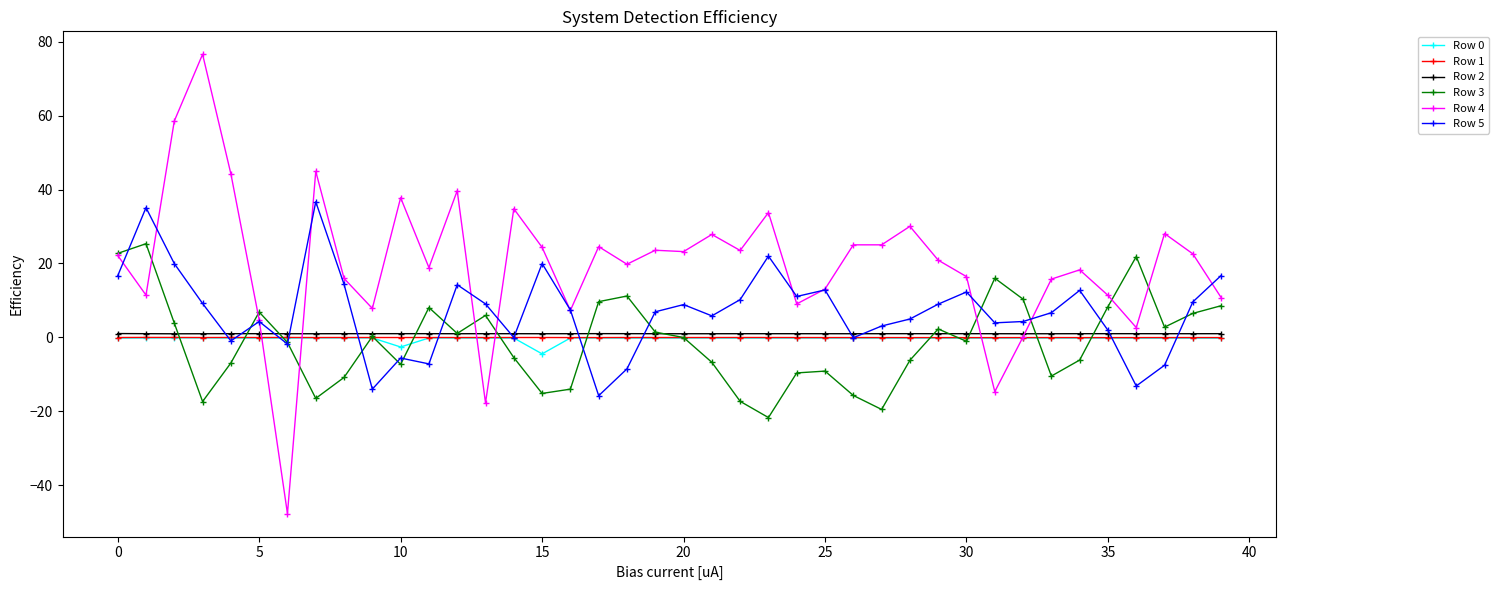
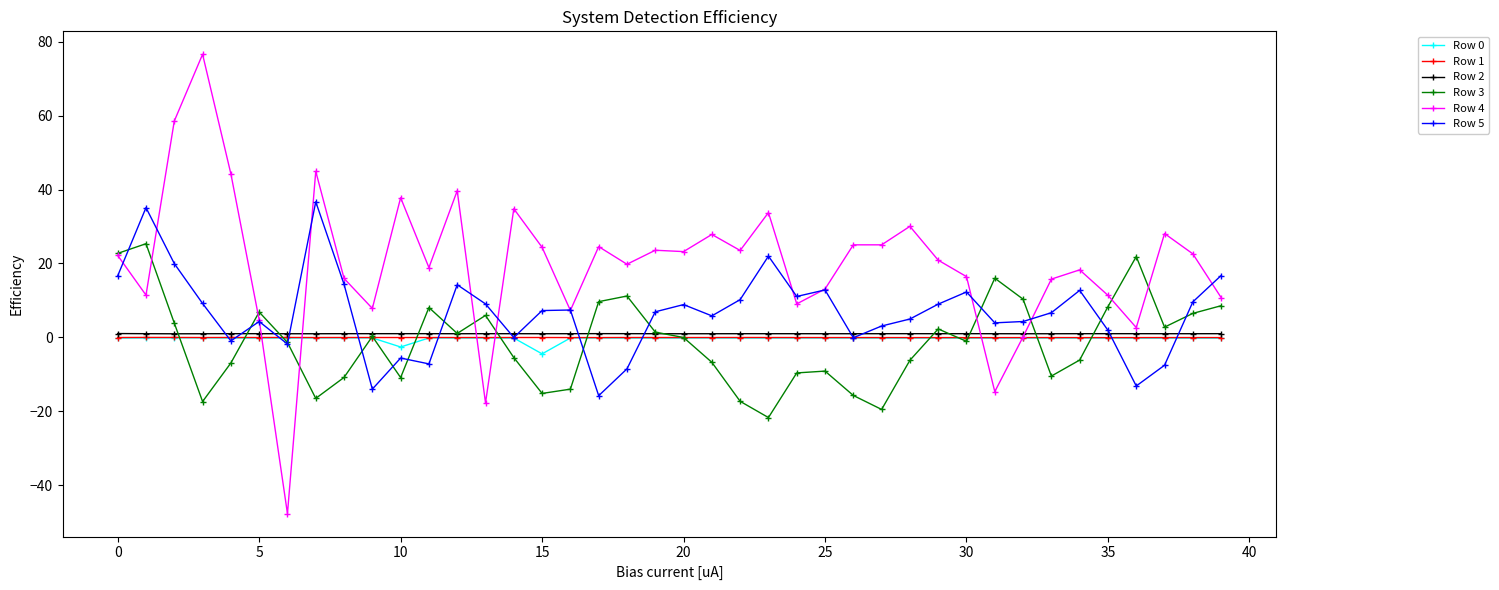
  {
    "Row 0": {
      "10": -3,
      "15": -4
    },
    "Row 1": {
      "10": 0,
      "15": 0
    },
    "Row 2": {
      "0": 1,
      "5": 1,
      "10": 1,
      "15": 1,
      "20": 1,
      "25": 1,
      "30": 1,
      "35": 1
    },
    "Row 3": {
      "5": 7,
-     "10": -7,
+     "10": -11,
      "15": -15,
      "25": -9,
      "30": -1,
      "35": 8
    },
    "Row 4": {
      "10": 38,
      "15": 24,
      "20": 23,
      "30": 16,
      "35": 11
    },
    "Row 5": {
      "0": 17,
      "10": -6,
-     "15": 20,
+     "15": 7,
      "20": 9,
      "30": 12,
      "35": 2
    }
  }
